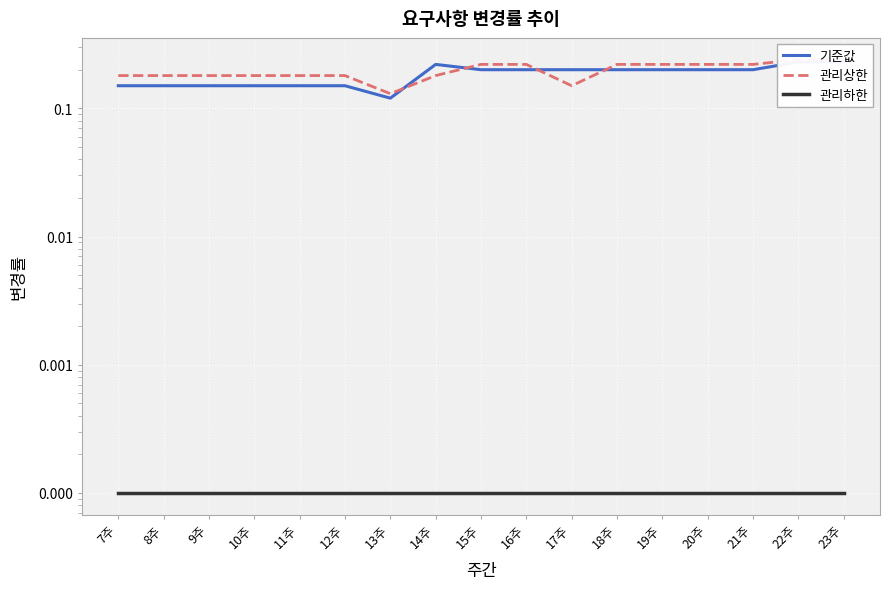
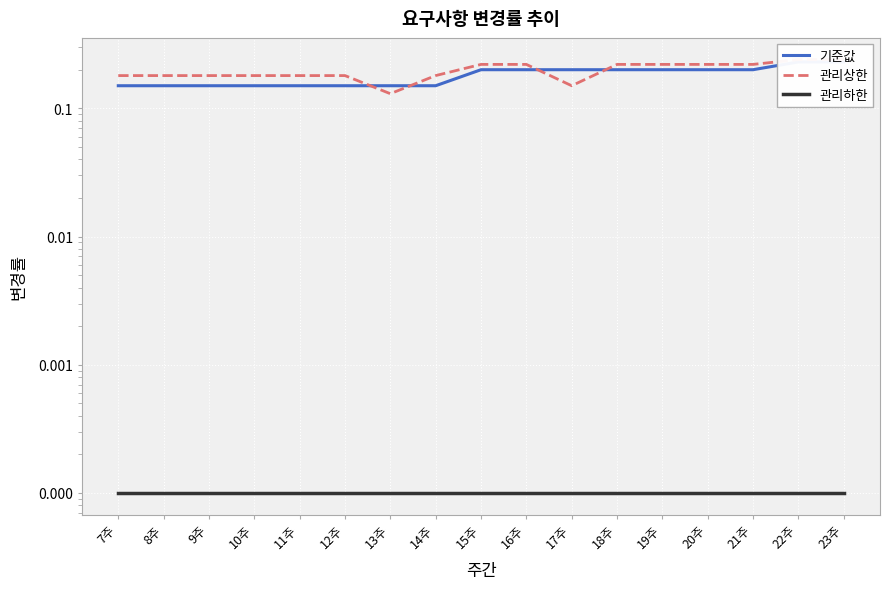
  {
    "기준값": {
      "7주": 0.15,
      "8주": 0.15,
      "9주": 0.15,
      "10주": 0.15,
      "11주": 0.15,
      "12주": 0.15,
-     "13주": 0.12,
-     "14주": 0.22,
+     "13주": 0.15,
+     "14주": 0.15,
      "15주": 0.20,
      "16주": 0.20,
      "17주": 0.20,
      "18주": 0.20,
      "19주": 0.20,
      "20주": 0.20,
      "21주": 0.20
    },
    "관리상한": {
      "7주": 0.18,
      "8주": 0.18,
      "9주": 0.18,
      "10주": 0.18,
      "11주": 0.18,
      "12주": 0.18,
      "13주": 0.13,
      "14주": 0.18,
      "15주": 0.22,
      "16주": 0.22,
      "17주": 0.15,
      "18주": 0.22,
      "19주": 0.22,
      "20주": 0.22,
      "21주": 0.22
    },
    "관리하한": {
      "7주": 0.00010,
      "8주": 0.00010,
      "9주": 0.00010,
      "10주": 0.00010,
      "11주": 0.00010,
      "12주": 0.00010,
      "13주": 0.00010,
      "14주": 0.00010,
      "15주": 0.00010,
      "16주": 0.00010,
      "17주": 0.00010,
      "18주": 0.00010,
      "19주": 0.00010,
      "20주": 0.00010,
      "21주": 0.00010,
      "22주": 0.00010,
      "23주": 0.00010
    }
  }
